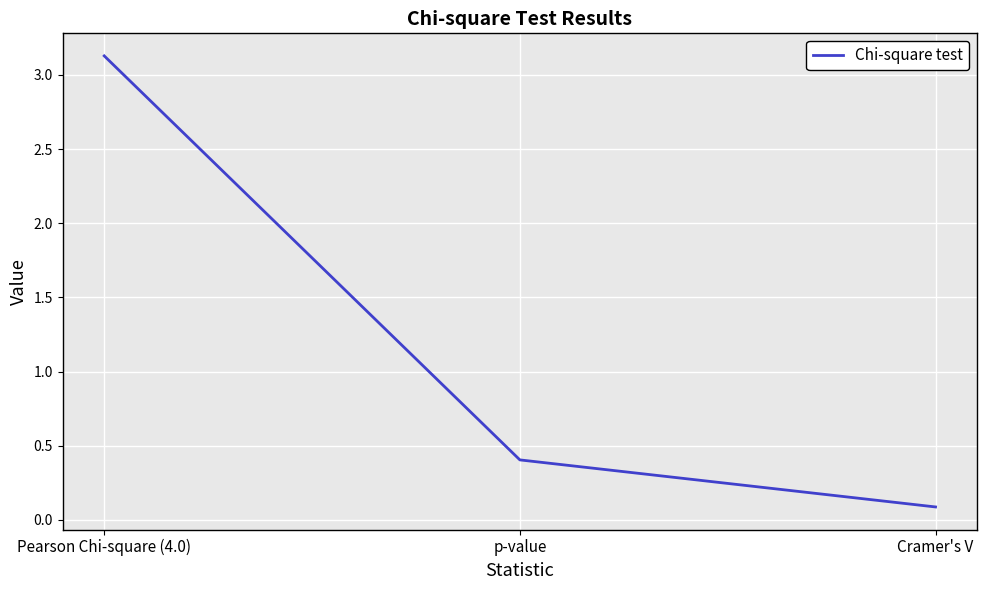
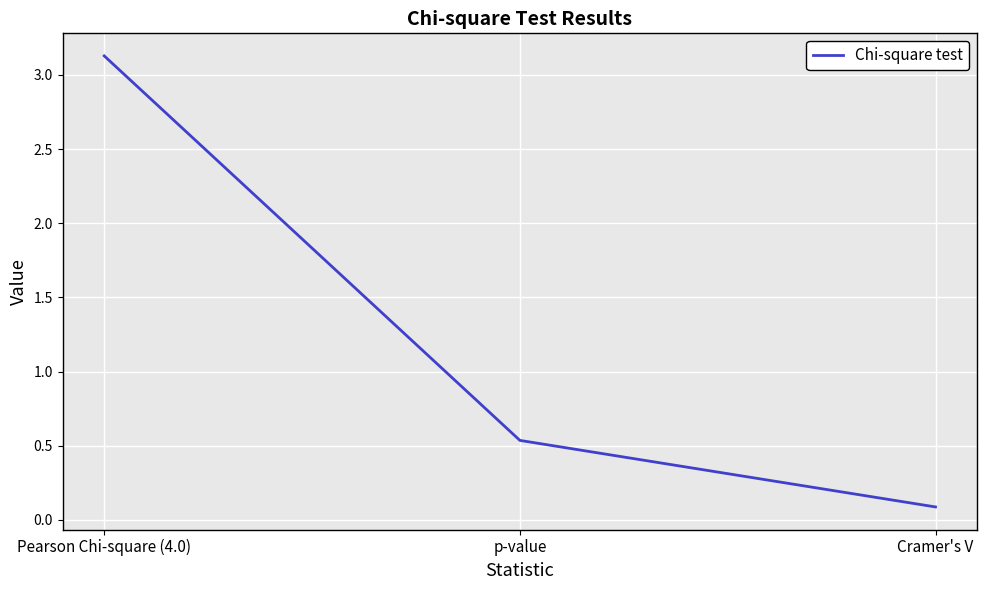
  {
    "Pearson Chi-square (4.0)": 3.13,
-   "p-value": 0.41,
+   "p-value": 0.54,
    "Cramer's V": 0.09
  }
